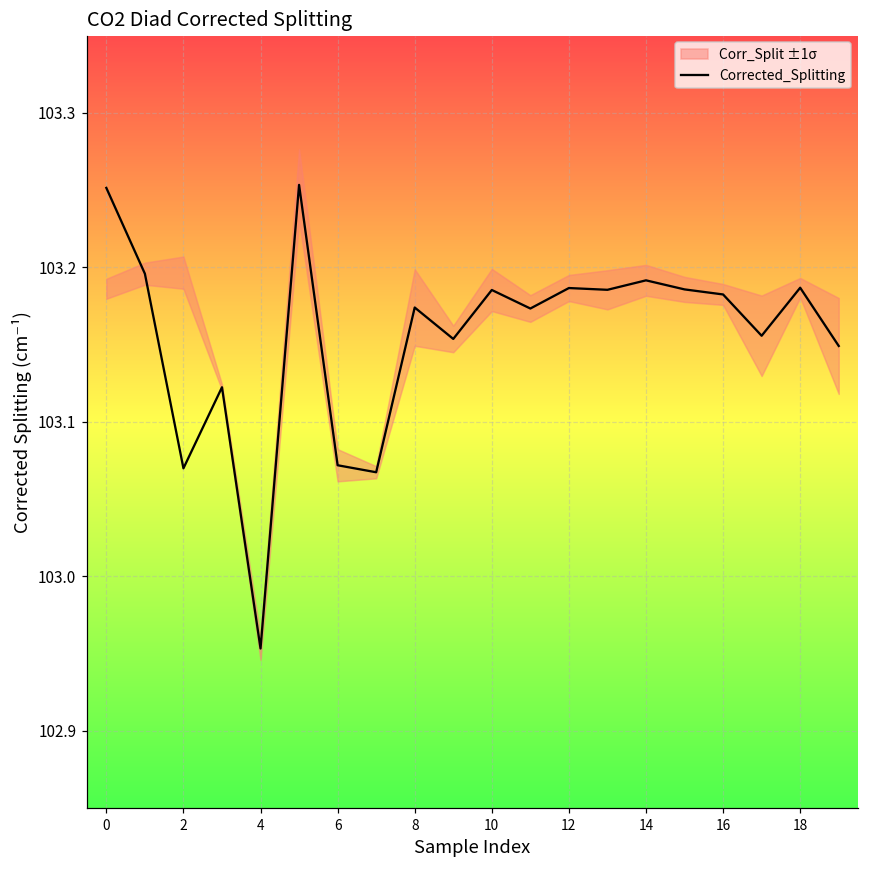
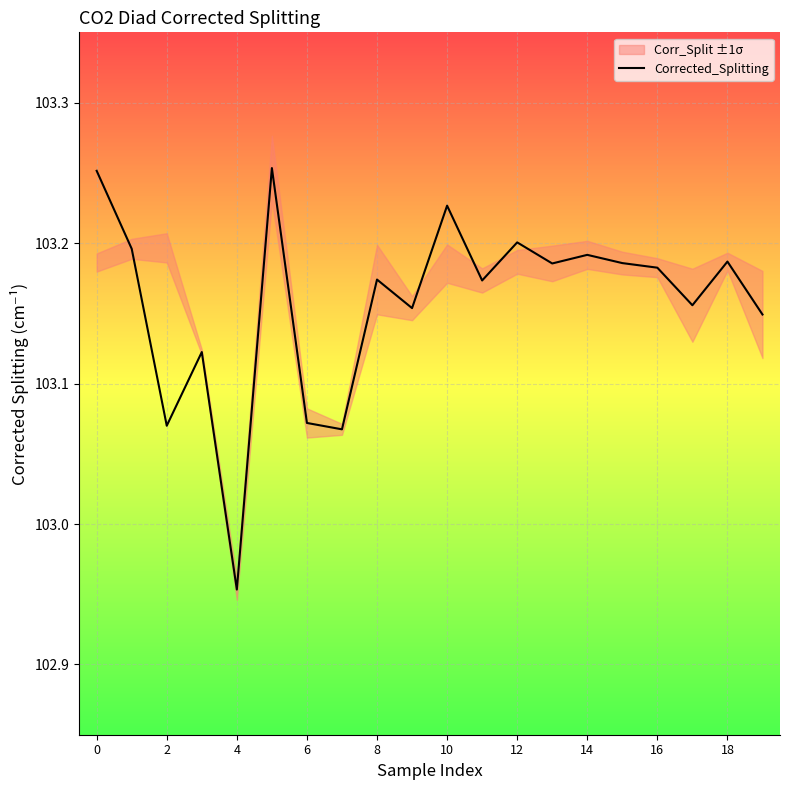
  {
    "Corrected_Splitting": {
      "0": 103.251,
      "2": 103.070,
      "4": 102.953,
      "6": 103.072,
      "8": 103.174,
-     "10": 103.185,
-     "12": 103.187,
+     "10": 103.227,
+     "12": 103.200,
      "14": 103.192,
      "16": 103.182,
      "18": 103.187
    }
  }
